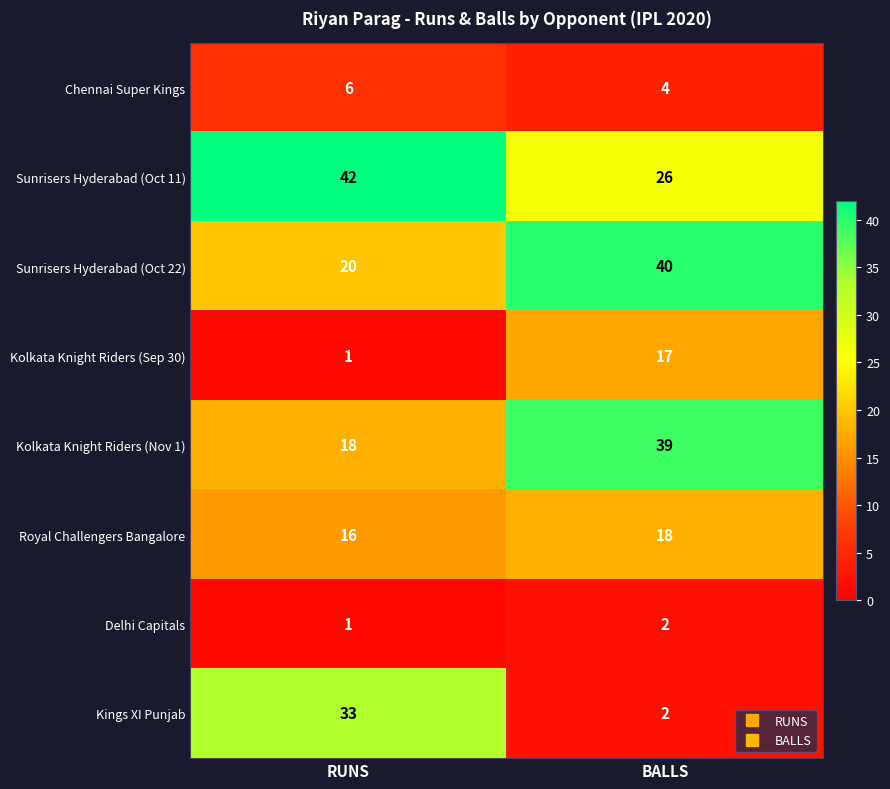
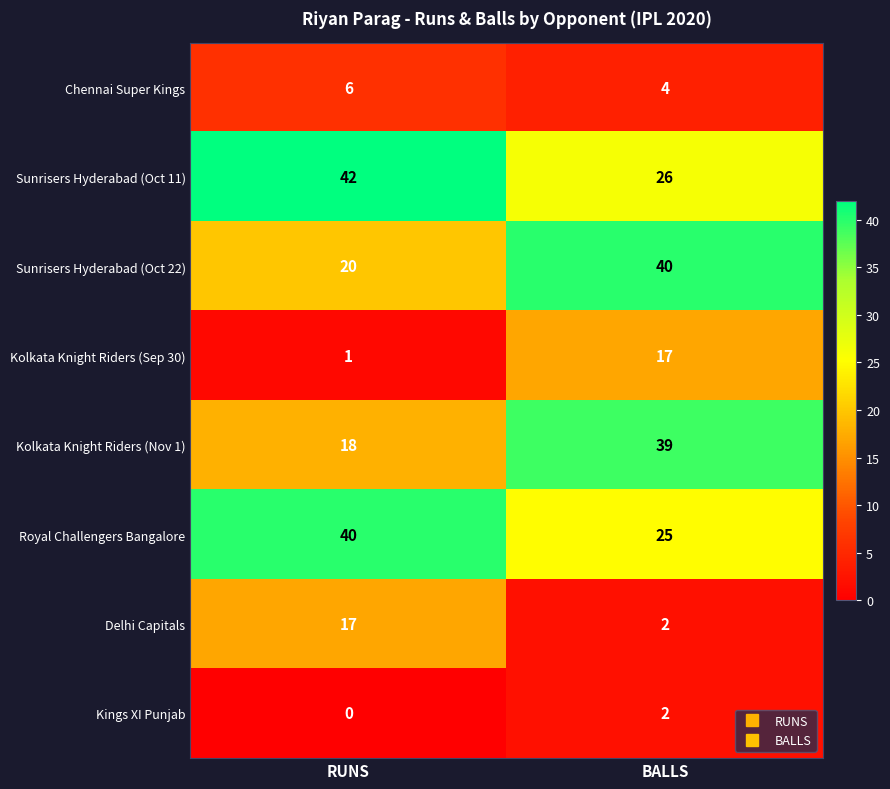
  {
    "Chennai Super Kings": {
      "RUNS": 6,
      "BALLS": 4
    },
    "Sunrisers Hyderabad (Oct 11)": {
      "RUNS": 42,
      "BALLS": 26
    },
    "Sunrisers Hyderabad (Oct 22)": {
      "RUNS": 20,
      "BALLS": 40
    },
    "Kolkata Knight Riders (Sep 30)": {
      "RUNS": 1,
      "BALLS": 17
    },
    "Kolkata Knight Riders (Nov 1)": {
      "RUNS": 18,
      "BALLS": 39
    },
    "Royal Challengers Bangalore": {
-     "RUNS": 16,
-     "BALLS": 18
+     "RUNS": 40,
+     "BALLS": 25
    },
    "Delhi Capitals": {
-     "RUNS": 1,
+     "RUNS": 17,
      "BALLS": 2
    },
    "Kings XI Punjab": {
-     "RUNS": 33,
+     "RUNS": 0,
      "BALLS": 2
    }
  }
